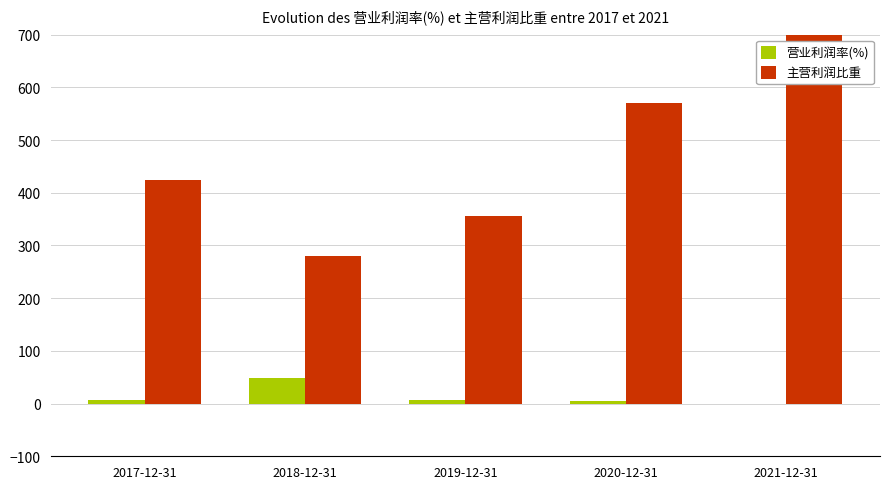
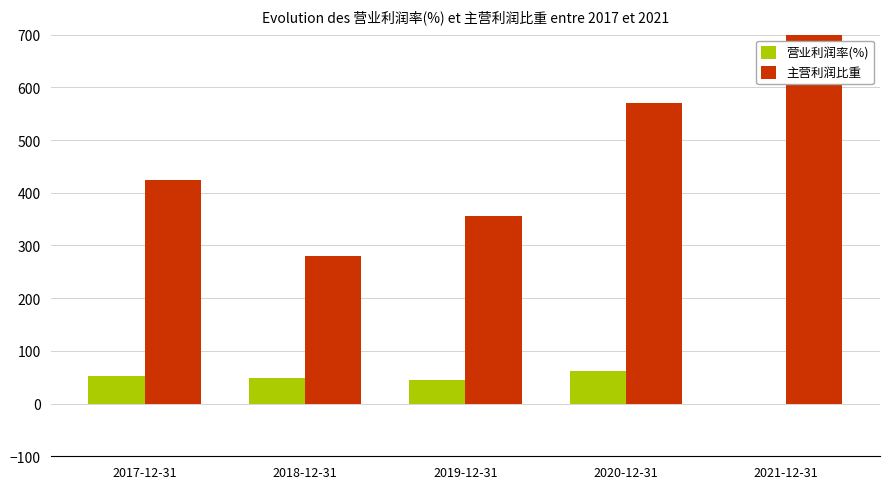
  {
    "营业利润率(%)": {
-     "2017-12-31": 10,
+     "2017-12-31": 50,
      "2018-12-31": 50,
-     "2019-12-31": 10,
-     "2020-12-31": 0
+     "2019-12-31": 50,
+     "2020-12-31": 60
    },
    "主营利润比重": {
      "2017-12-31": 420,
      "2018-12-31": 280,
      "2019-12-31": 360,
      "2020-12-31": 570
    }
  }
